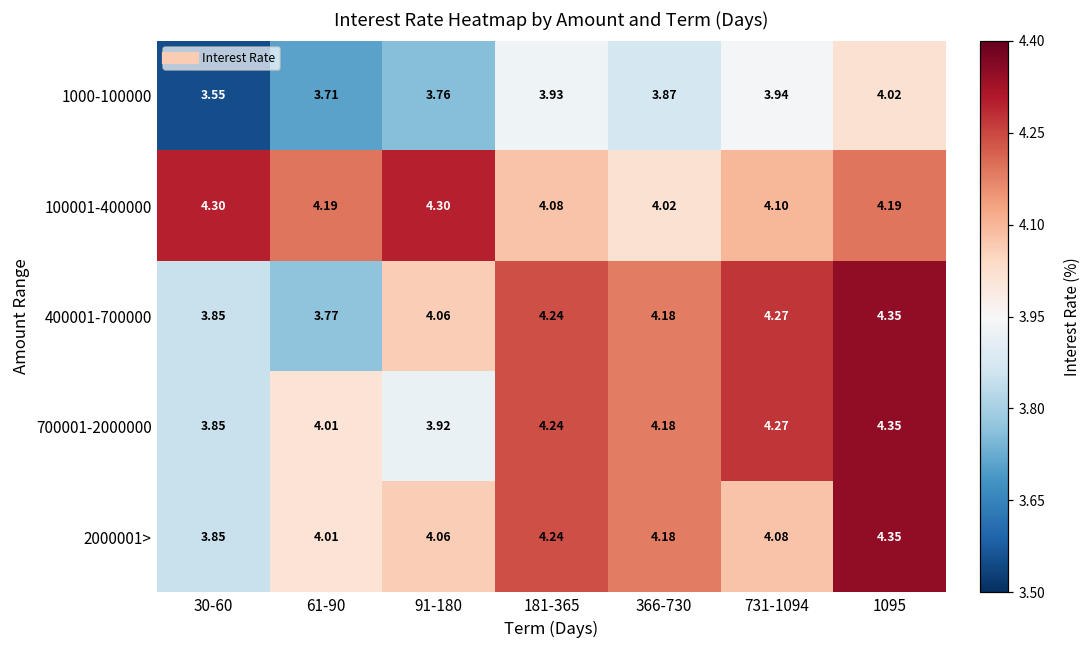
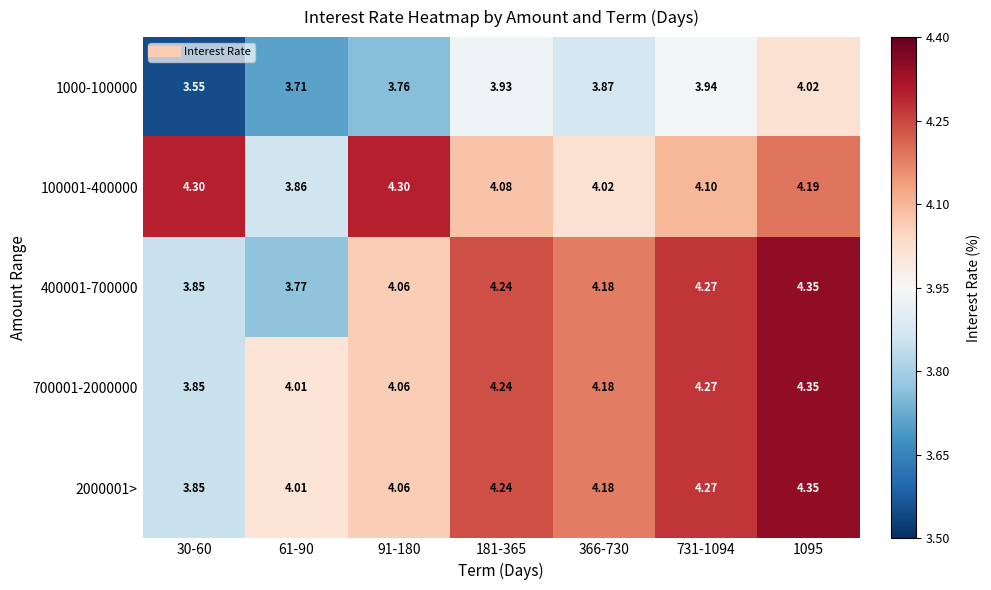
  {
    "1000-100000": {
      "30-60": 3.55,
      "61-90": 3.71,
      "91-180": 3.76,
      "181-365": 3.93,
      "366-730": 3.87,
      "731-1094": 3.94,
      "1095": 4.02
    },
    "100001-400000": {
      "30-60": 4.30,
-     "61-90": 4.19,
+     "61-90": 3.86,
      "91-180": 4.30,
      "181-365": 4.08,
      "366-730": 4.02,
      "731-1094": 4.10,
      "1095": 4.19
    },
    "400001-700000": {
      "30-60": 3.85,
      "61-90": 3.77,
      "91-180": 4.06,
      "181-365": 4.24,
      "366-730": 4.18,
      "731-1094": 4.27,
      "1095": 4.35
    },
    "700001-2000000": {
      "30-60": 3.85,
      "61-90": 4.01,
-     "91-180": 3.92,
+     "91-180": 4.06,
      "181-365": 4.24,
      "366-730": 4.18,
      "731-1094": 4.27,
      "1095": 4.35
    },
    "2000001>": {
      "30-60": 3.85,
      "61-90": 4.01,
      "91-180": 4.06,
      "181-365": 4.24,
      "366-730": 4.18,
-     "731-1094": 4.08,
+     "731-1094": 4.27,
      "1095": 4.35
    }
  }
